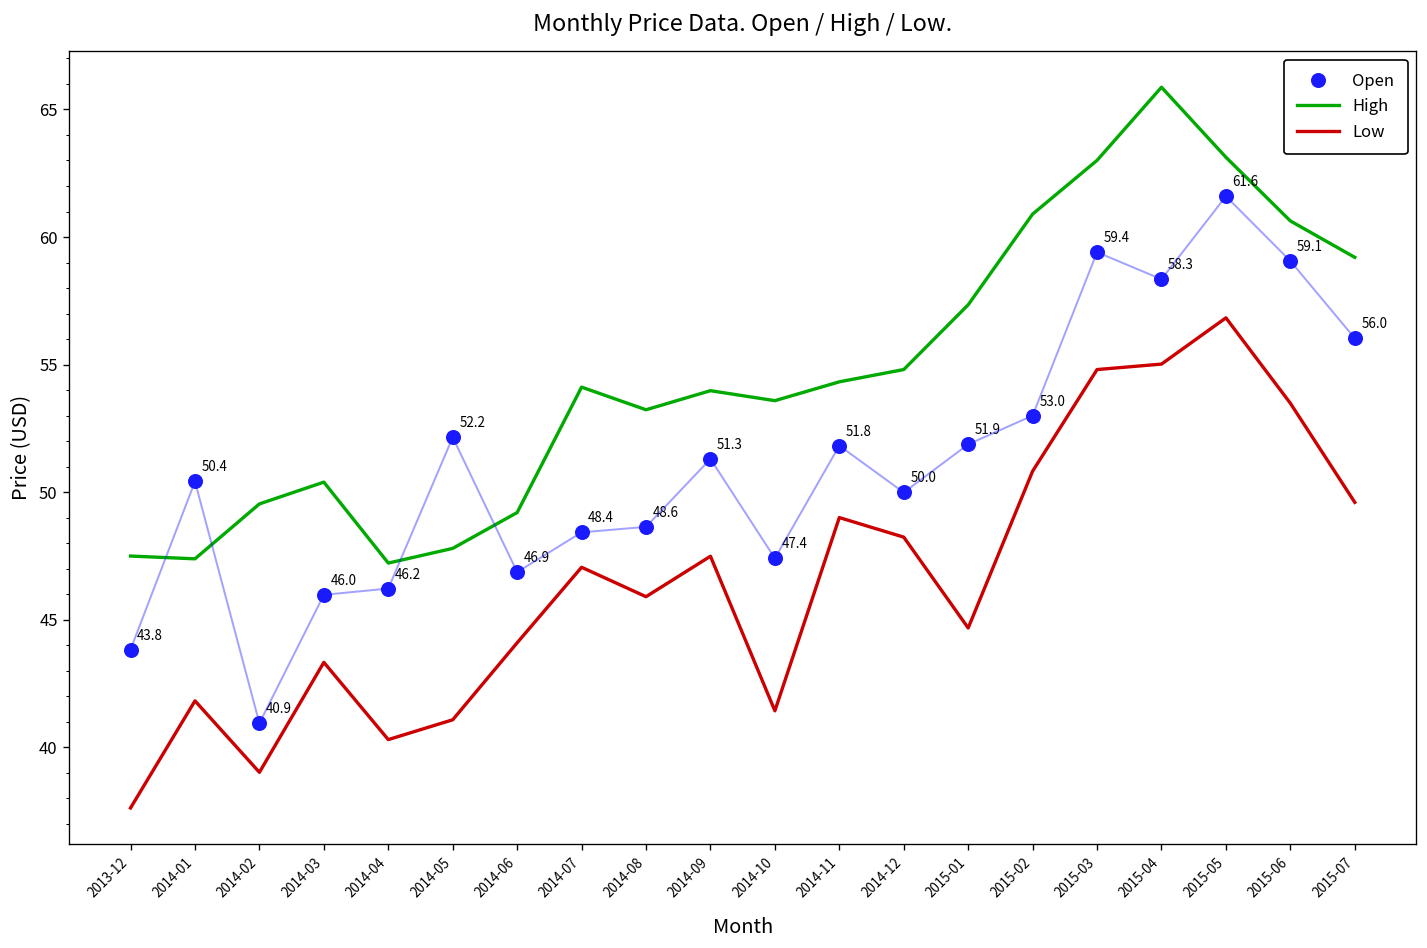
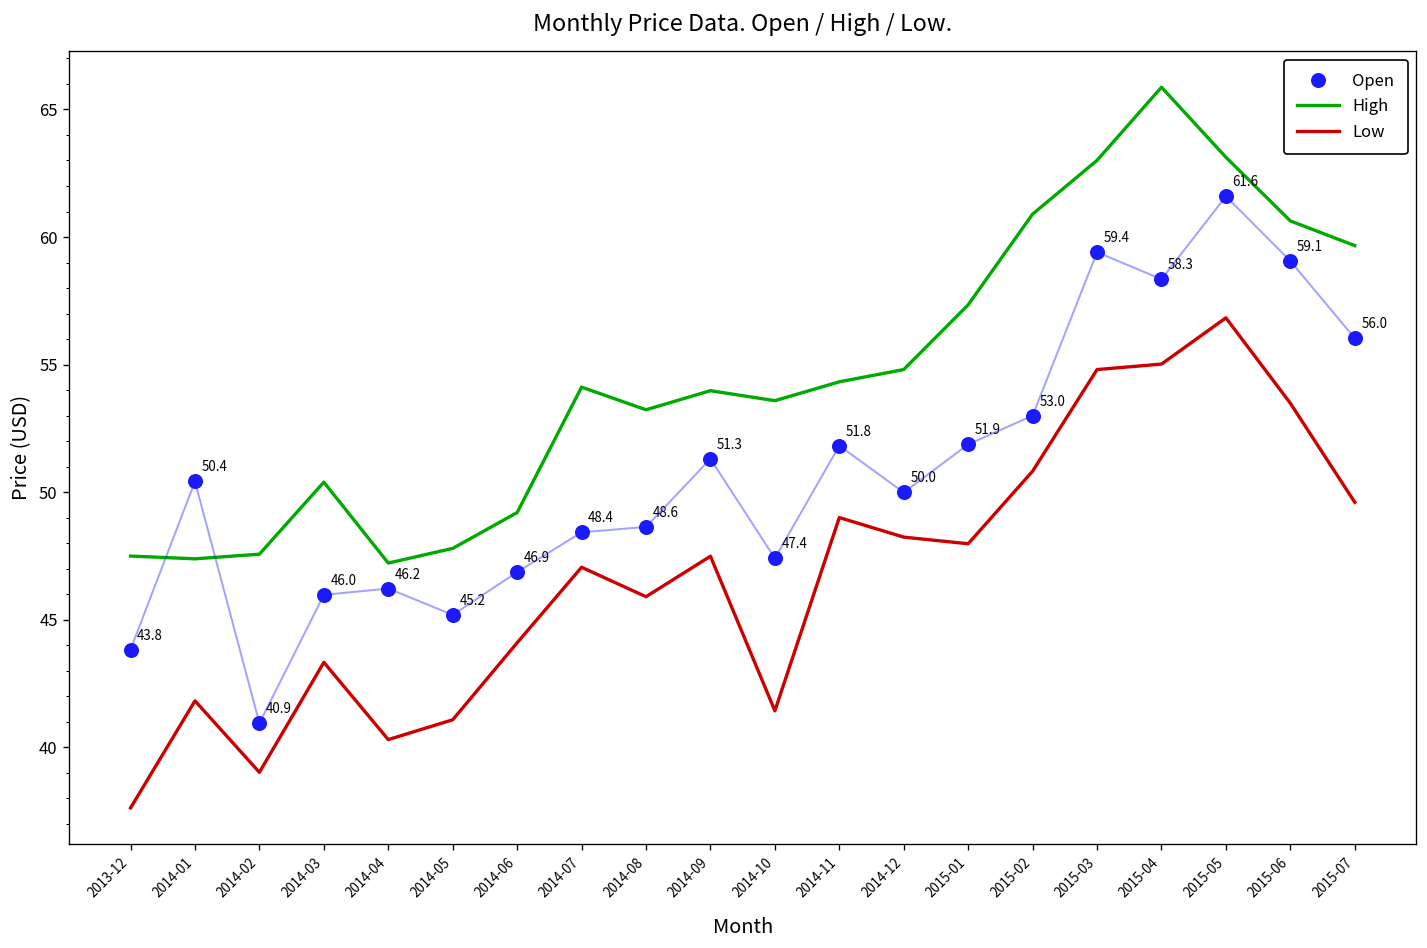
  {
    "Open": {
      "2013-12": 43.8,
      "2014-01": 50.4,
      "2014-02": 40.9,
      "2014-03": 46.0,
      "2014-04": 46.2,
-     "2014-05": 52.2,
+     "2014-05": 45.2,
      "2014-06": 46.9,
      "2014-07": 48.4,
      "2014-08": 48.6,
      "2014-09": 51.3,
      "2014-10": 47.4,
      "2014-11": 51.8,
      "2014-12": 50.0,
      "2015-01": 51.9,
      "2015-02": 53.0,
      "2015-03": 59.4,
      "2015-04": 58.3,
      "2015-05": 61.6,
      "2015-06": 59.1,
      "2015-07": 56.0
    },
    "High": {
      "2013-12": 47.5,
      "2014-01": 47.4,
-     "2014-02": 49.5,
+     "2014-02": 47.6,
      "2014-03": 50.4,
      "2014-05": 47.8,
      "2014-06": 49.2,
      "2014-07": 54.1,
      "2014-08": 53.2,
      "2014-09": 54.0,
      "2014-10": 53.6,
      "2014-11": 54.3,
      "2014-12": 54.8,
      "2015-01": 57.3,
      "2015-02": 60.9,
      "2015-03": 63.0,
      "2015-04": 65.9,
      "2015-05": 63.1,
      "2015-06": 60.6,
-     "2015-07": 59.2
+     "2015-07": 59.7
    },
    "Low": {
      "2013-12": 37.6,
      "2014-01": 41.8,
      "2014-02": 39.0,
      "2014-03": 43.3,
      "2014-04": 40.3,
      "2014-05": 41.1,
      "2014-06": 44.1,
      "2014-07": 47.1,
      "2014-08": 45.9,
      "2014-09": 47.5,
      "2014-10": 41.4,
      "2014-11": 49.0,
      "2014-12": 48.2,
-     "2015-01": 44.7,
+     "2015-01": 48.0,
      "2015-02": 50.8,
      "2015-03": 54.8,
      "2015-04": 55.0,
      "2015-05": 56.8,
      "2015-06": 53.5,
      "2015-07": 49.6
    }
  }
